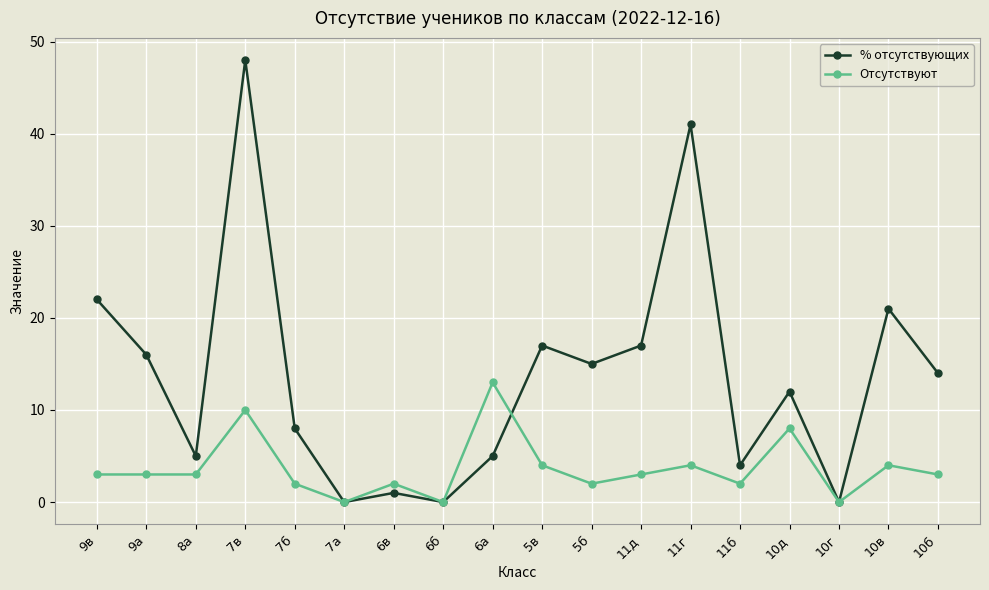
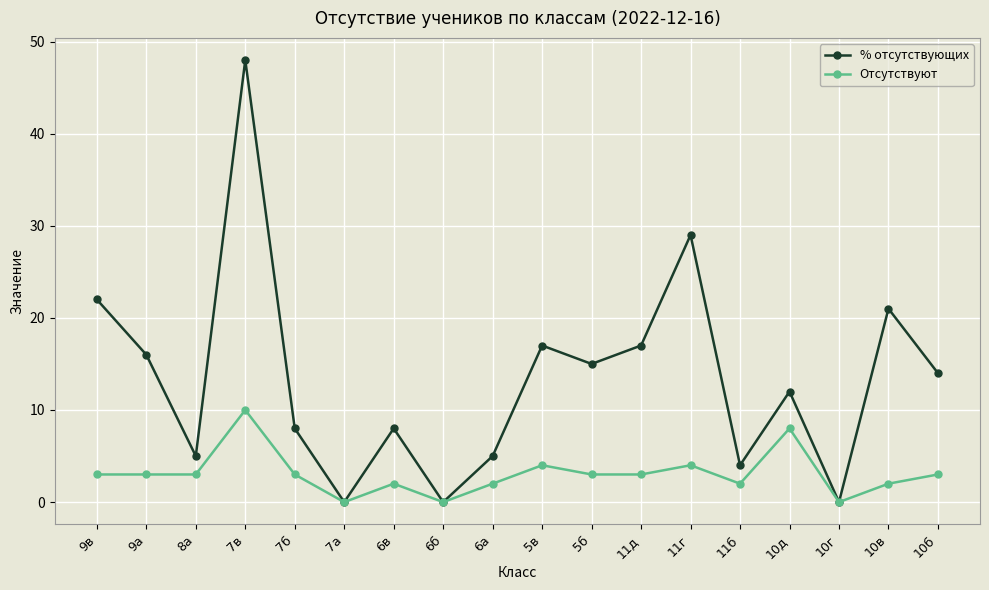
  {
    "% отсутствующих": {
      "9в": 22,
      "9а": 16,
      "8а": 5,
      "7в": 48,
      "7б": 8,
-     "6в": 1,
+     "6в": 8,
      "6а": 5,
      "5в": 17,
      "5б": 15,
      "11д": 17,
-     "11г": 41,
+     "11г": 29,
      "11б": 4,
      "10д": 12,
      "10в": 21,
      "10б": 14
    },
    "Отсутствуют": {
      "9в": 3,
      "9а": 3,
      "8а": 3,
      "7в": 10,
-     "7б": 2,
+     "7б": 3,
      "6в": 2,
-     "6а": 13,
+     "6а": 2,
      "5в": 4,
-     "5б": 2,
+     "5б": 3,
      "11д": 3,
      "11г": 4,
      "11б": 2,
      "10д": 8,
-     "10в": 4,
+     "10в": 2,
      "10б": 3
    }
  }
